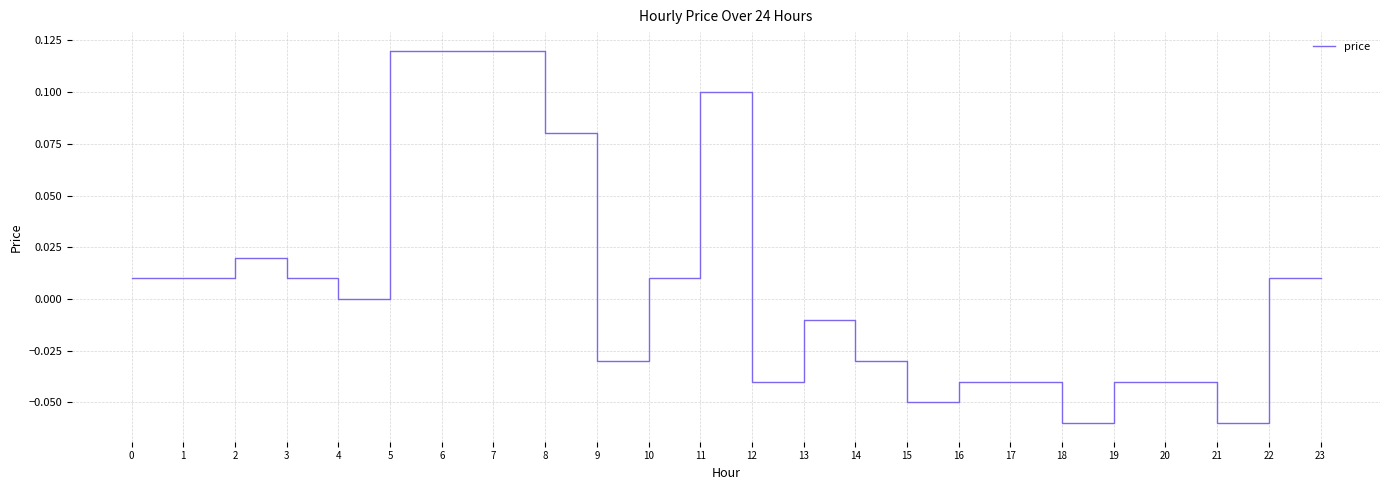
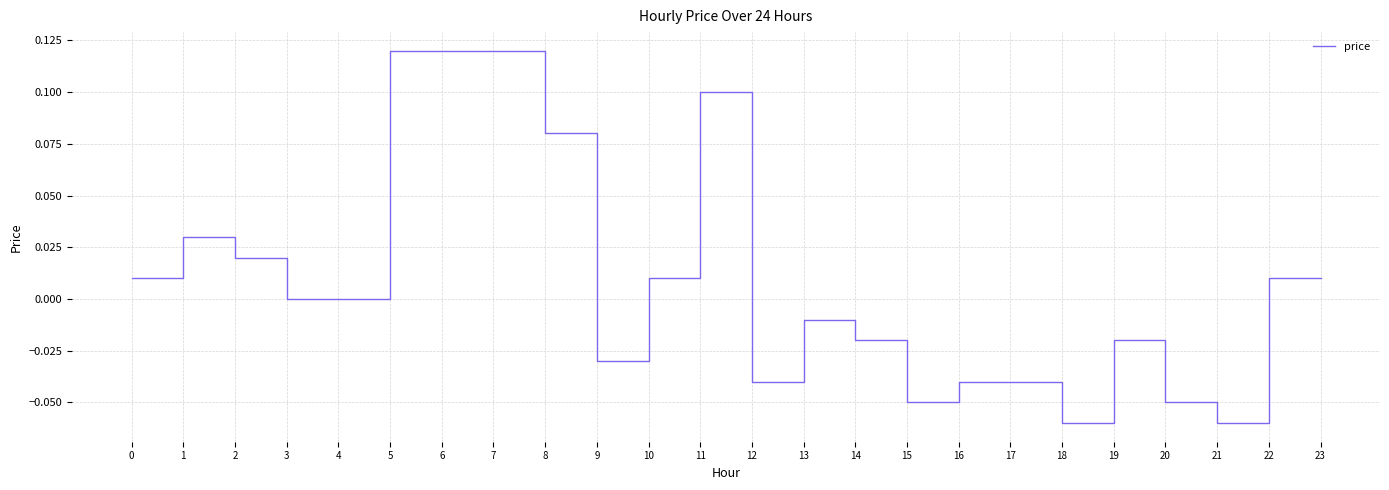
  {
    "0": 0.01,
-   "1": 0.01,
+   "1": 0.03,
    "2": 0.02,
-   "3": 0.01,
+   "3": 0.00,
    "4": 0.00,
    "5": 0.12,
    "6": 0.12,
    "7": 0.12,
    "8": 0.08,
    "9": -0.03,
    "10": 0.01,
    "11": 0.10,
    "12": -0.04,
    "13": -0.01,
-   "14": -0.03,
+   "14": -0.02,
    "15": -0.05,
    "16": -0.04,
    "17": -0.04,
    "18": -0.06,
-   "19": -0.04,
-   "20": -0.04,
+   "19": -0.02,
+   "20": -0.05,
    "21": -0.06,
    "22": 0.01,
    "23": 0.01
  }
